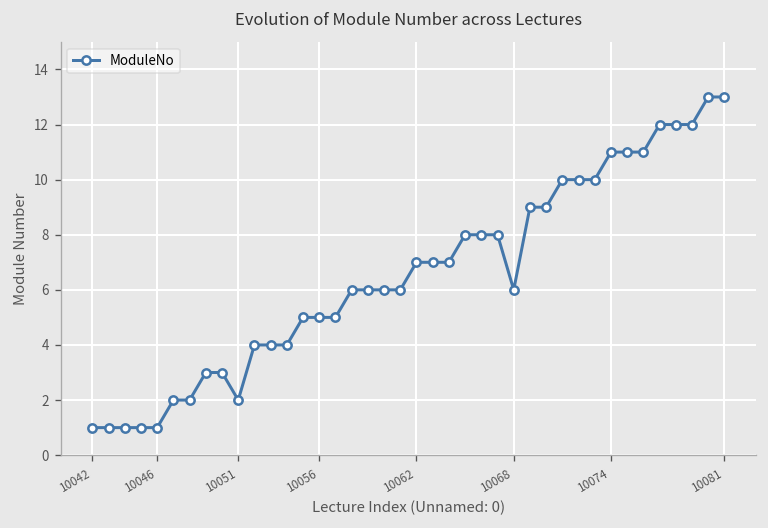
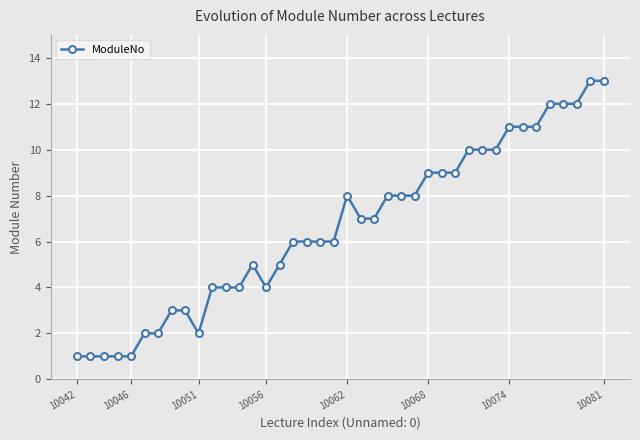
  {
    "10042": 1,
    "10046": 1,
    "10051": 2,
-   "10056": 5,
-   "10062": 7,
-   "10068": 6,
+   "10056": 4,
+   "10062": 8,
+   "10068": 9,
    "10074": 11,
    "10081": 13
  }
